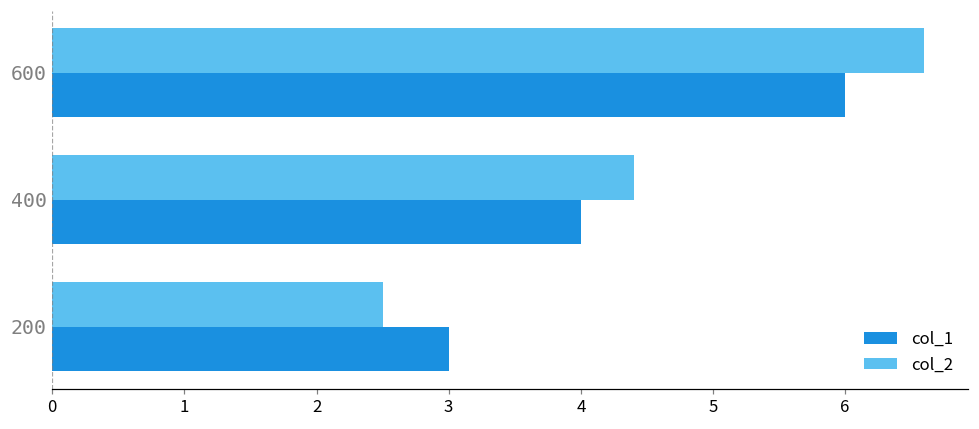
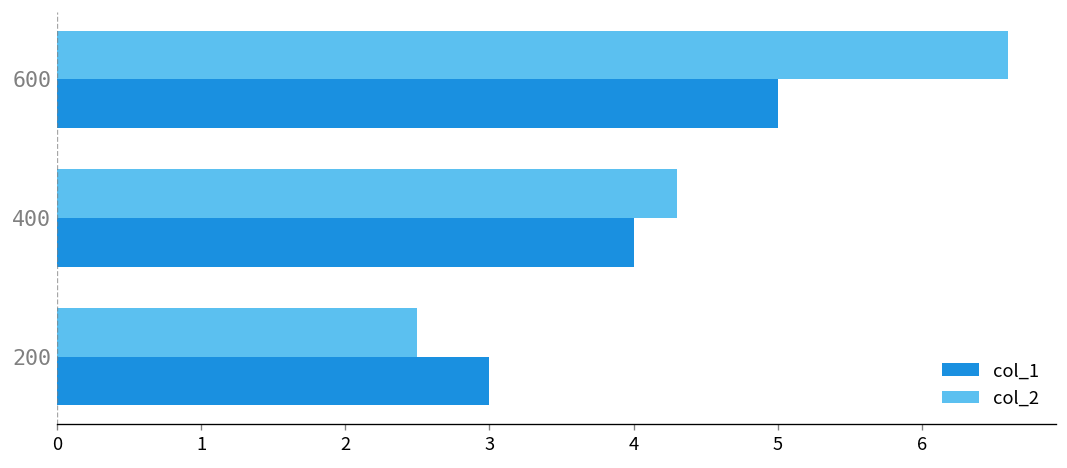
  {
    "col_1": {
-     "600": 6,
+     "600": 5,
      "400": 4,
      "200": 3
    },
    "col_2": {
      "600": 6.6,
-     "400": 4.4,
+     "400": 4.3,
      "200": 2.5
    }
  }
